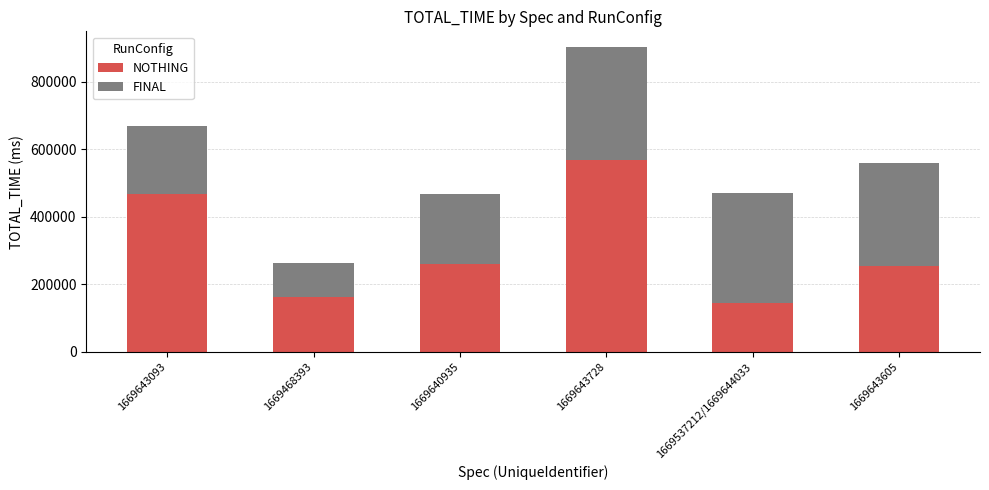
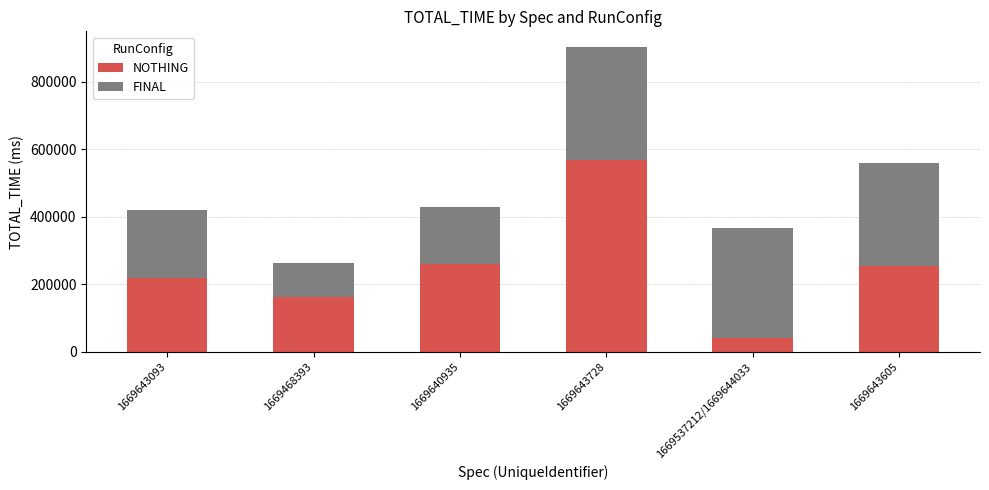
  {
    "NOTHING": {
-     "1669643093": 470000,
+     "1669643093": 220000,
      "1669468393": 160000,
      "1669640935": 260000,
      "1669643728": 570000,
-     "1669537212/1669644033": 140000,
+     "1669537212/1669644033": 40000,
      "1669643605": 250000
    },
    "FINAL": {
      "1669643093": 200000,
      "1669468393": 100000,
-     "1669640935": 210000,
+     "1669640935": 170000,
      "1669643728": 330000,
      "1669537212/1669644033": 330000,
      "1669643605": 300000
    }
  }
